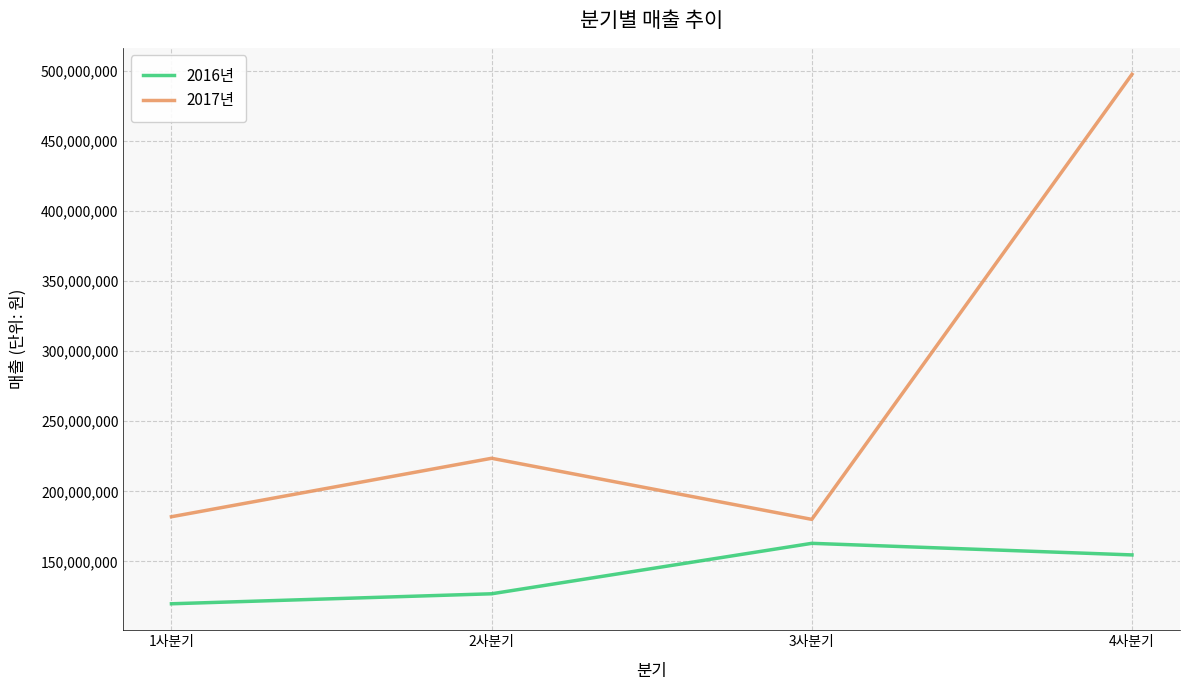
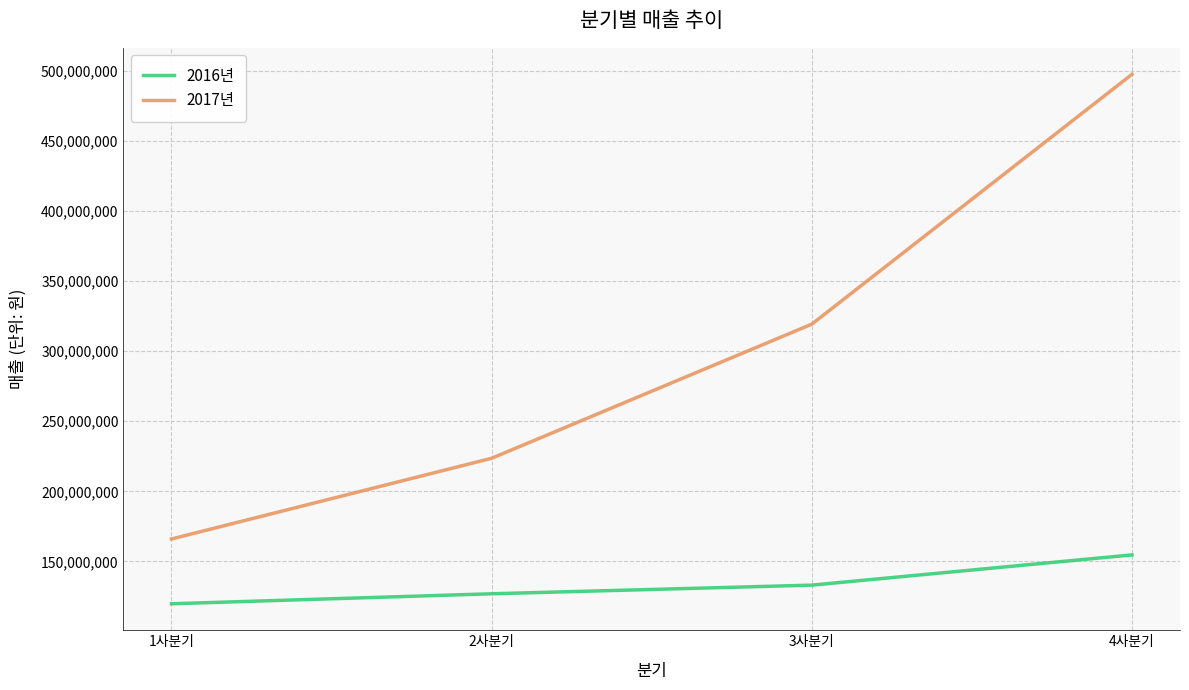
  {
    "2016년": {
      "1사분기": "120,000,000",
      "2사분기": "127,000,000",
-     "3사분기": "163,000,000",
+     "3사분기": "133,000,000",
      "4사분기": "155,000,000"
    },
    "2017년": {
-     "1사분기": "182,000,000",
+     "1사분기": "166,000,000",
      "2사분기": "224,000,000",
-     "3사분기": "180,000,000",
+     "3사분기": "319,000,000",
      "4사분기": "497,000,000"
    }
  }
